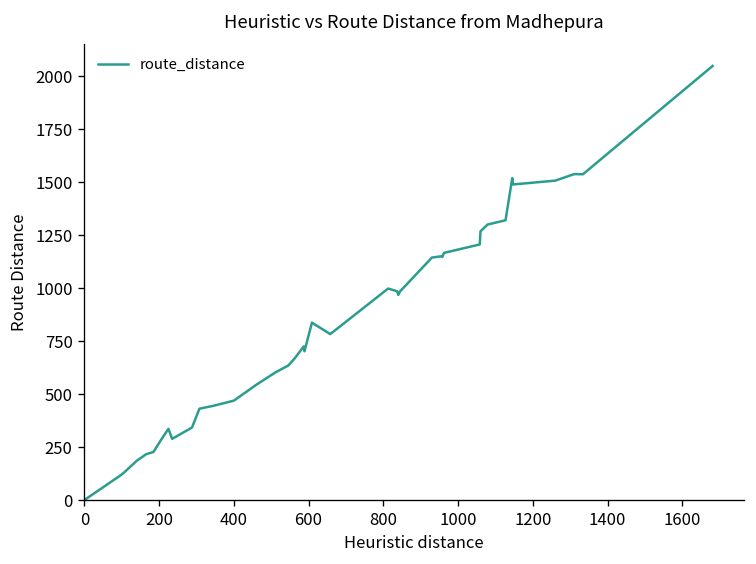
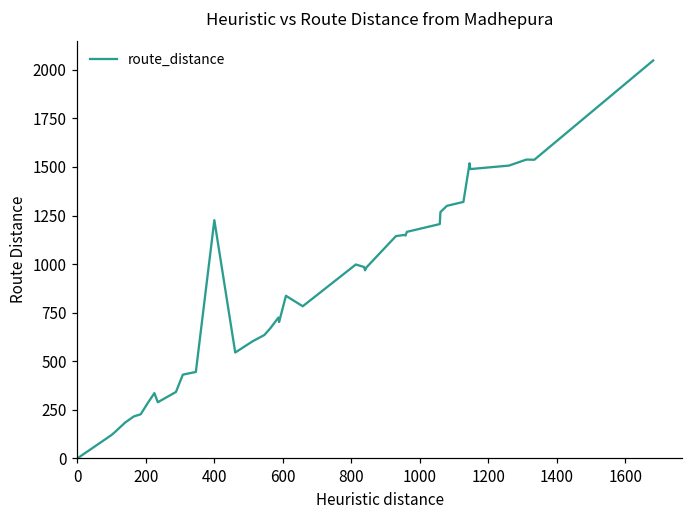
  {
    "0": 0,
-   "400": 470
+   "400": 1230
  }
